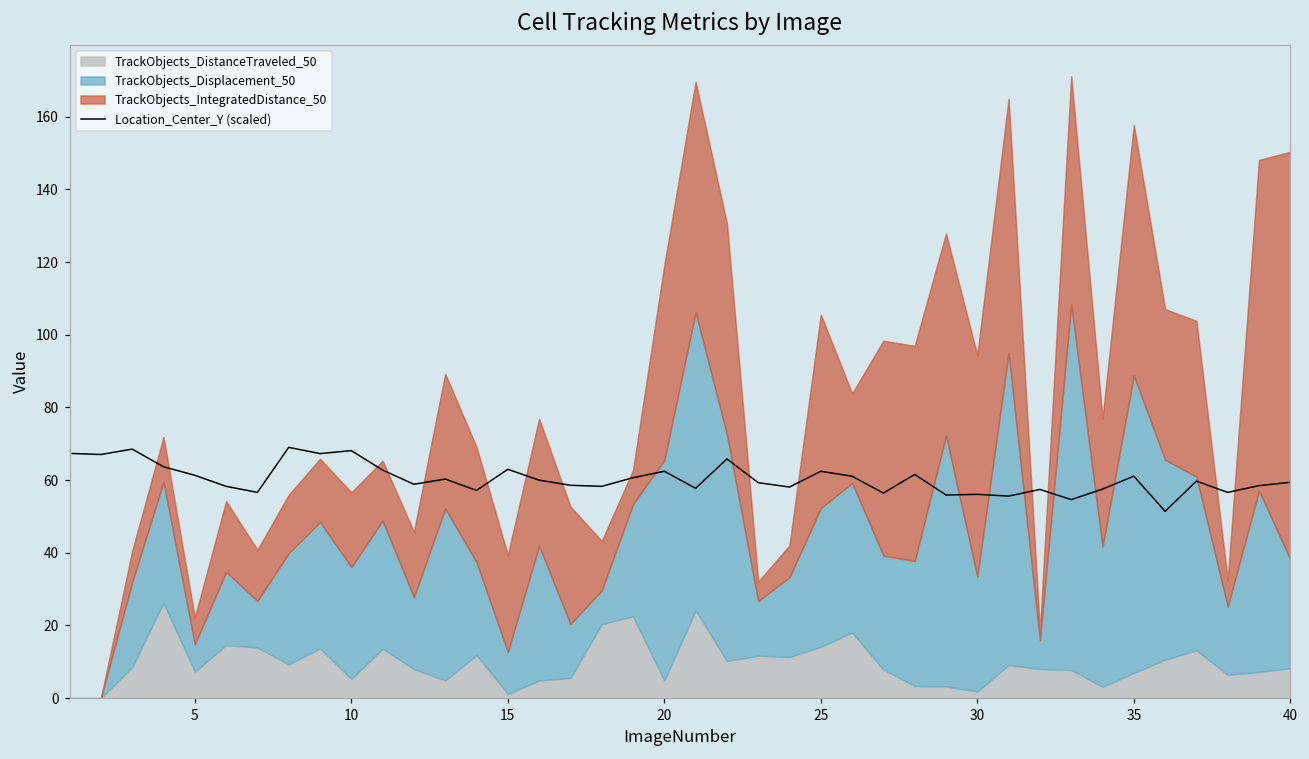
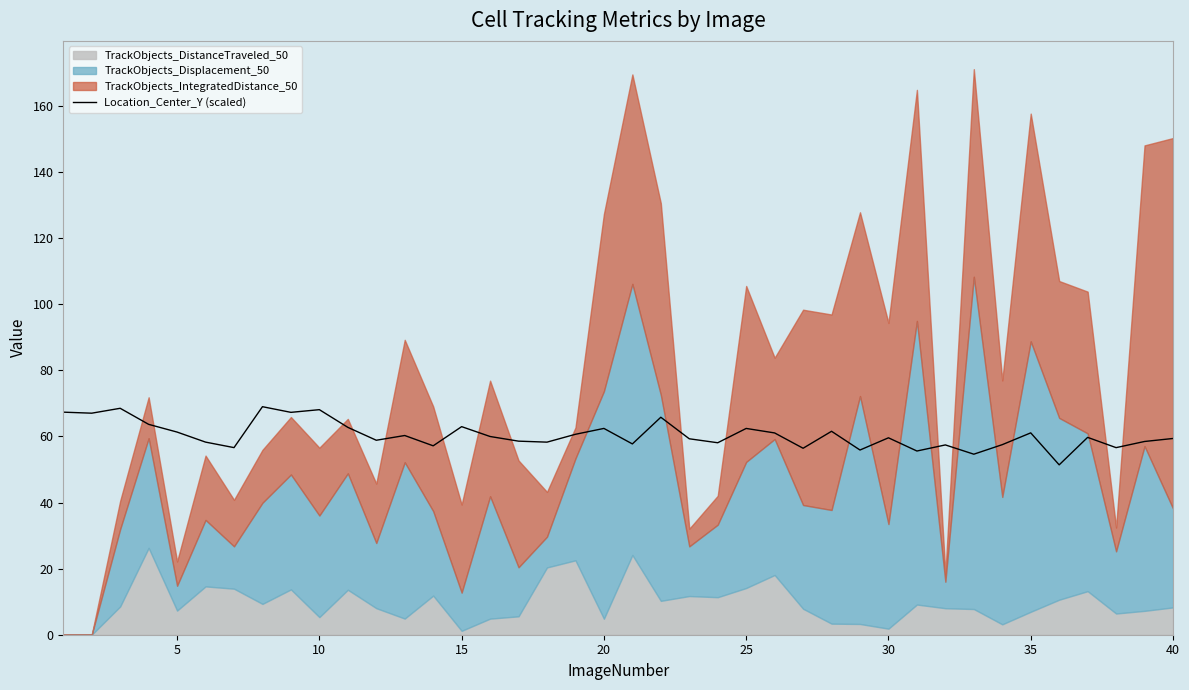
  {
    "Location_Center_Y (scaled)": {
      "5": 61,
      "10": 68,
      "15": 63,
      "20": 62,
      "25": 62,
-     "30": 56,
+     "30": 60,
      "35": 61,
      "40": 59
    },
    "TrackObjects_DistanceTraveled_50": {
      "5": 7,
      "10": 5,
      "15": 1,
      "20": 5,
      "25": 14,
      "30": 2,
      "35": 7,
      "40": 8
    },
    "TrackObjects_Displacement_50": {
      "5": 8,
      "10": 31,
      "15": 12,
-     "20": 61,
+     "20": 69,
      "25": 38,
      "30": 32,
      "35": 82,
      "40": 30
    },
    "TrackObjects_IntegratedDistance_50": {
      "5": 7,
      "10": 21,
      "15": 27,
      "20": 54,
      "25": 53,
      "30": 61,
      "35": 69,
      "40": 112
    }
  }
